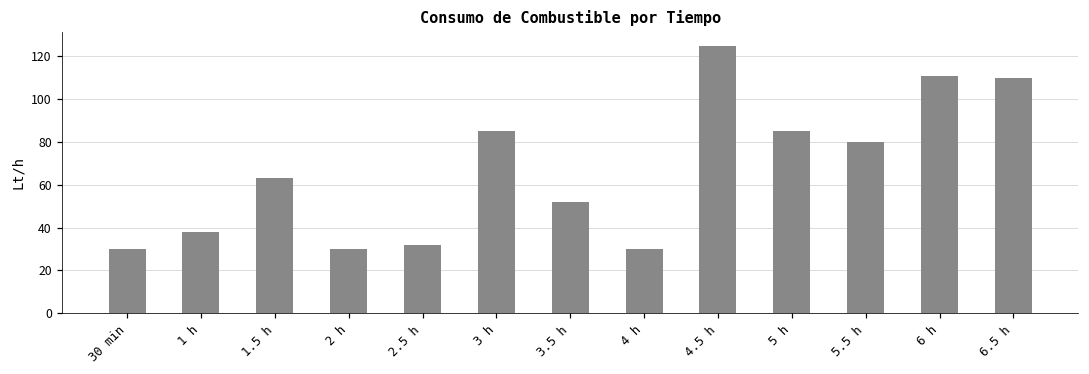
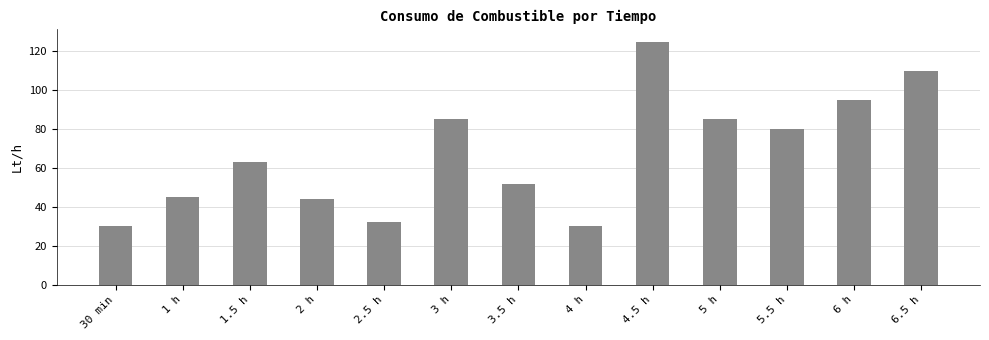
  {
    "30 min": 30,
-   "1 h": 38,
+   "1 h": 45,
    "1.5 h": 63,
-   "2 h": 30,
+   "2 h": 44,
    "2.5 h": 32,
    "3 h": 85,
    "3.5 h": 52,
    "4 h": 30,
    "4.5 h": 125,
    "5 h": 85,
    "5.5 h": 80,
-   "6 h": 111,
+   "6 h": 95,
    "6.5 h": 110
  }
